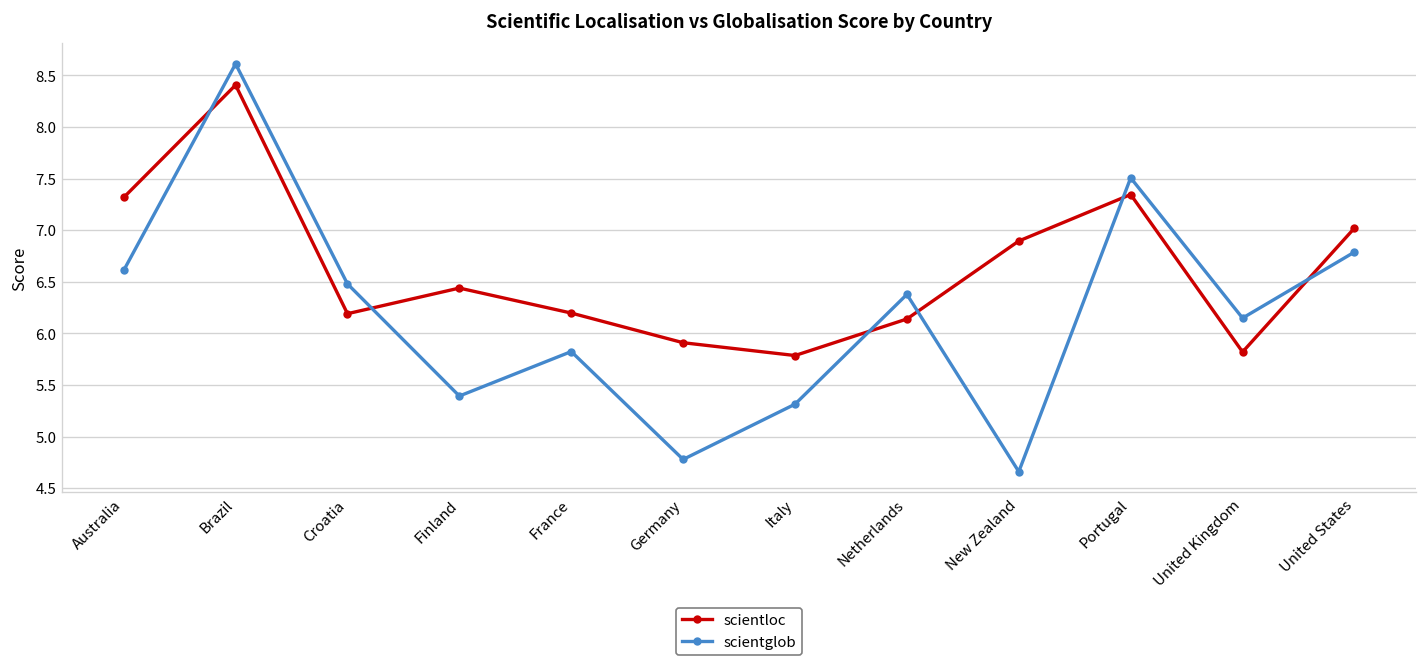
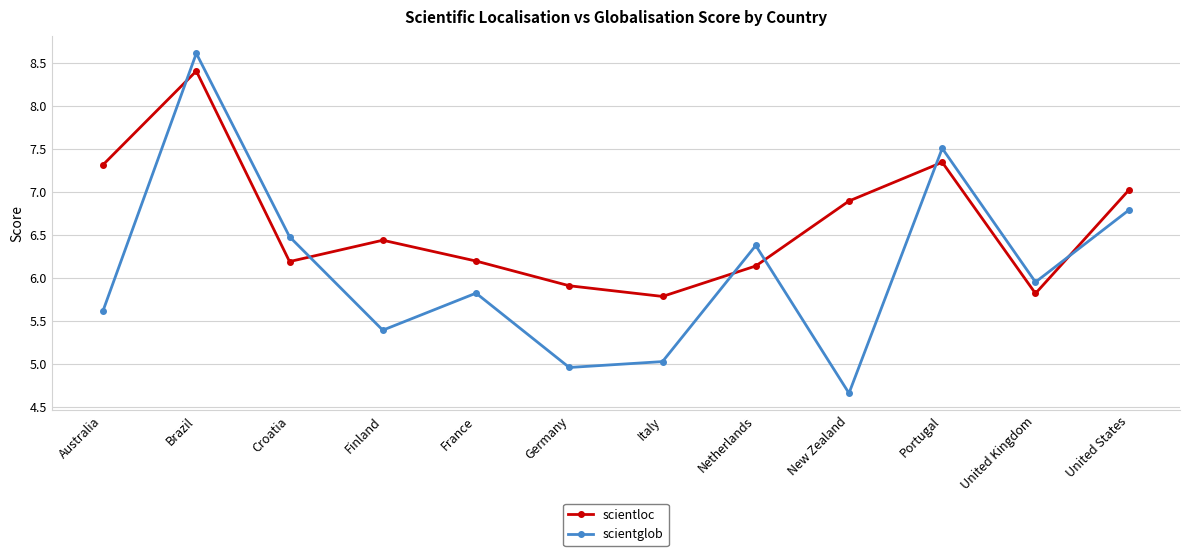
  {
    "scientloc": {
      "Australia": 7.3,
      "Brazil": 8.4,
      "Croatia": 6.2,
      "Finland": 6.4,
      "France": 6.2,
      "Germany": 5.9,
      "Italy": 5.8,
      "Netherlands": 6.1,
      "New Zealand": 6.9,
      "Portugal": 7.3,
      "United Kingdom": 5.8,
      "United States": 7.0
    },
    "scientglob": {
-     "Australia": 6.6,
+     "Australia": 5.6,
      "Brazil": 8.6,
      "Croatia": 6.5,
      "Finland": 5.4,
      "France": 5.8,
-     "Germany": 4.8,
-     "Italy": 5.3,
+     "Germany": 5.0,
+     "Italy": 5.0,
      "Netherlands": 6.4,
      "New Zealand": 4.7,
      "Portugal": 7.5,
-     "United Kingdom": 6.1,
+     "United Kingdom": 6.0,
      "United States": 6.8
    }
  }
